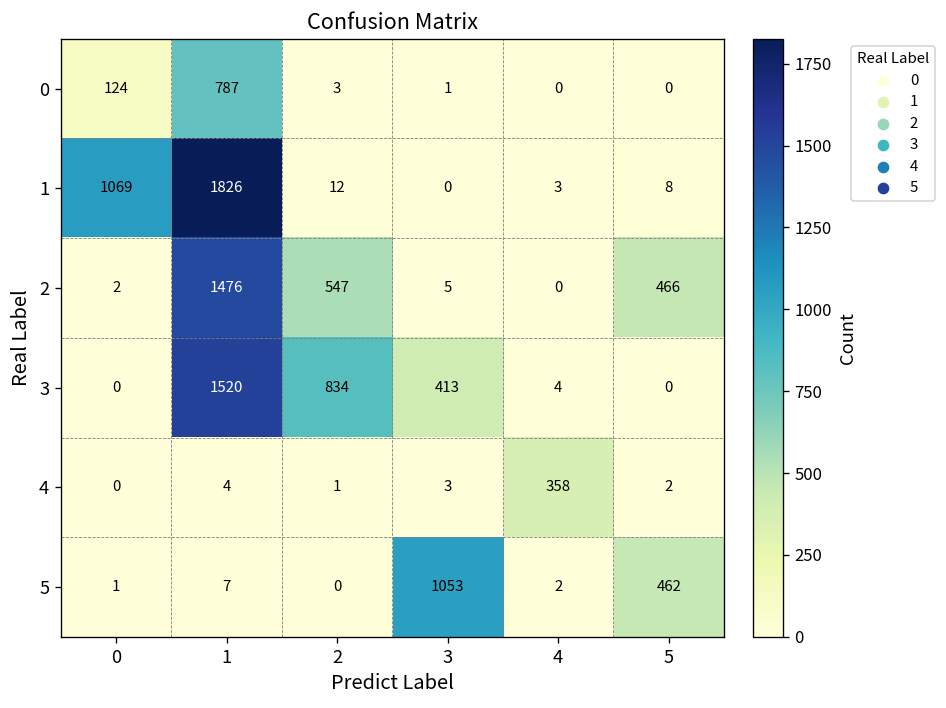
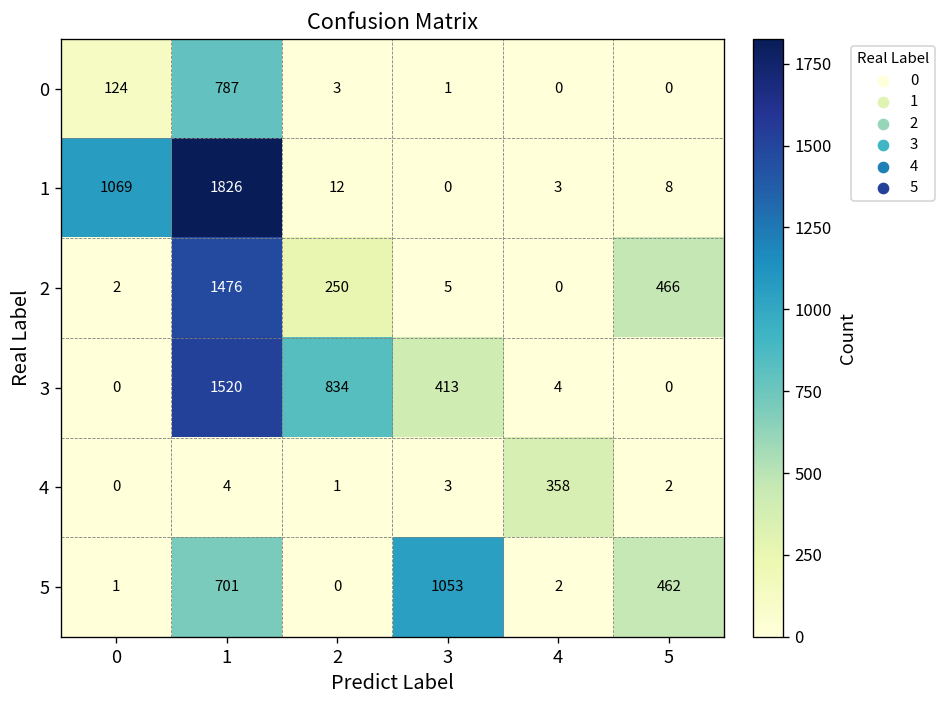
  {
    "0": {
      "0": 124,
      "1": 787,
      "2": 3,
      "3": 1,
      "4": 0,
      "5": 0
    },
    "1": {
      "0": 1069,
      "1": 1826,
      "2": 12,
      "3": 0,
      "4": 3,
      "5": 8
    },
    "2": {
      "0": 2,
      "1": 1476,
-     "2": 547,
+     "2": 250,
      "3": 5,
      "4": 0,
      "5": 466
    },
    "3": {
      "0": 0,
      "1": 1520,
      "2": 834,
      "3": 413,
      "4": 4,
      "5": 0
    },
    "4": {
      "0": 0,
      "1": 4,
      "2": 1,
      "3": 3,
      "4": 358,
      "5": 2
    },
    "5": {
      "0": 1,
-     "1": 7,
+     "1": 701,
      "2": 0,
      "3": 1053,
      "4": 2,
      "5": 462
    }
  }
